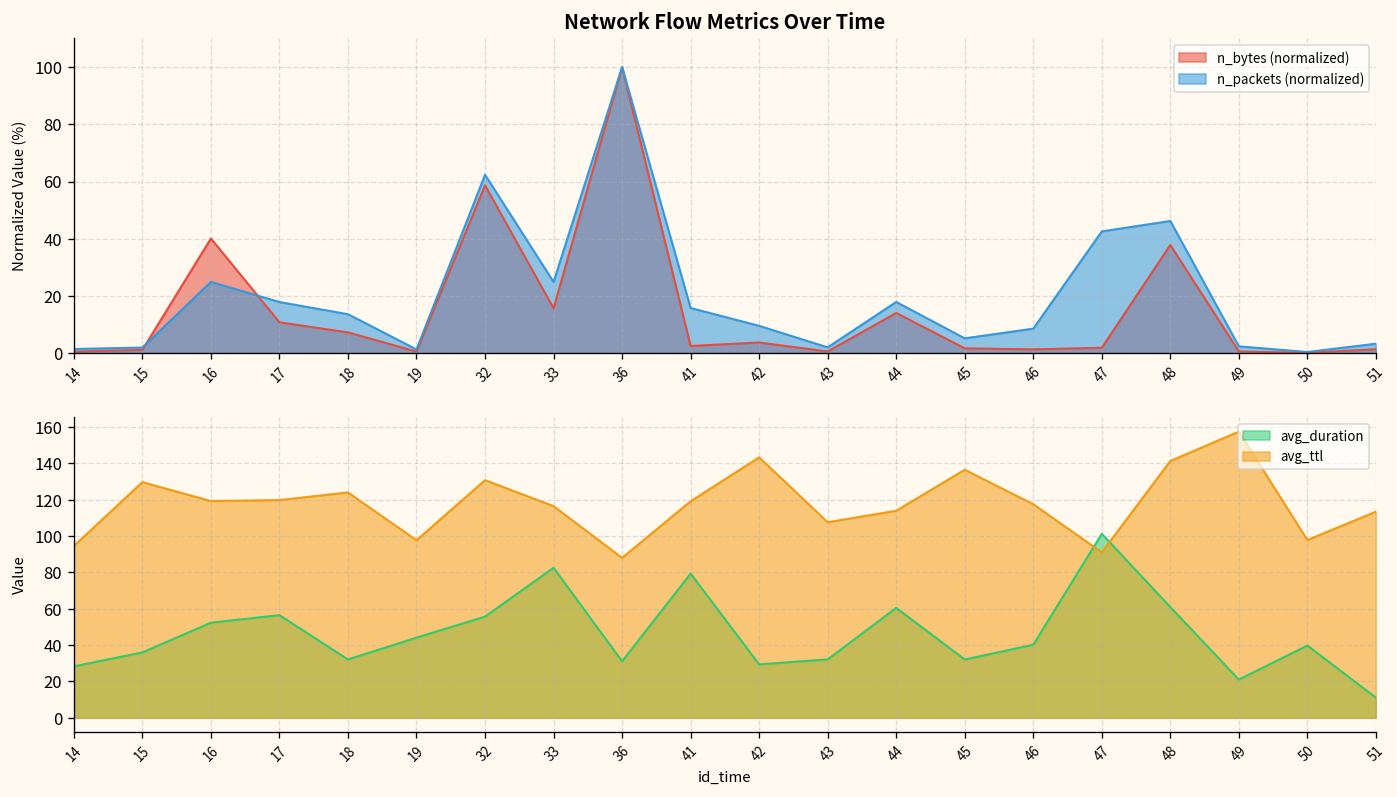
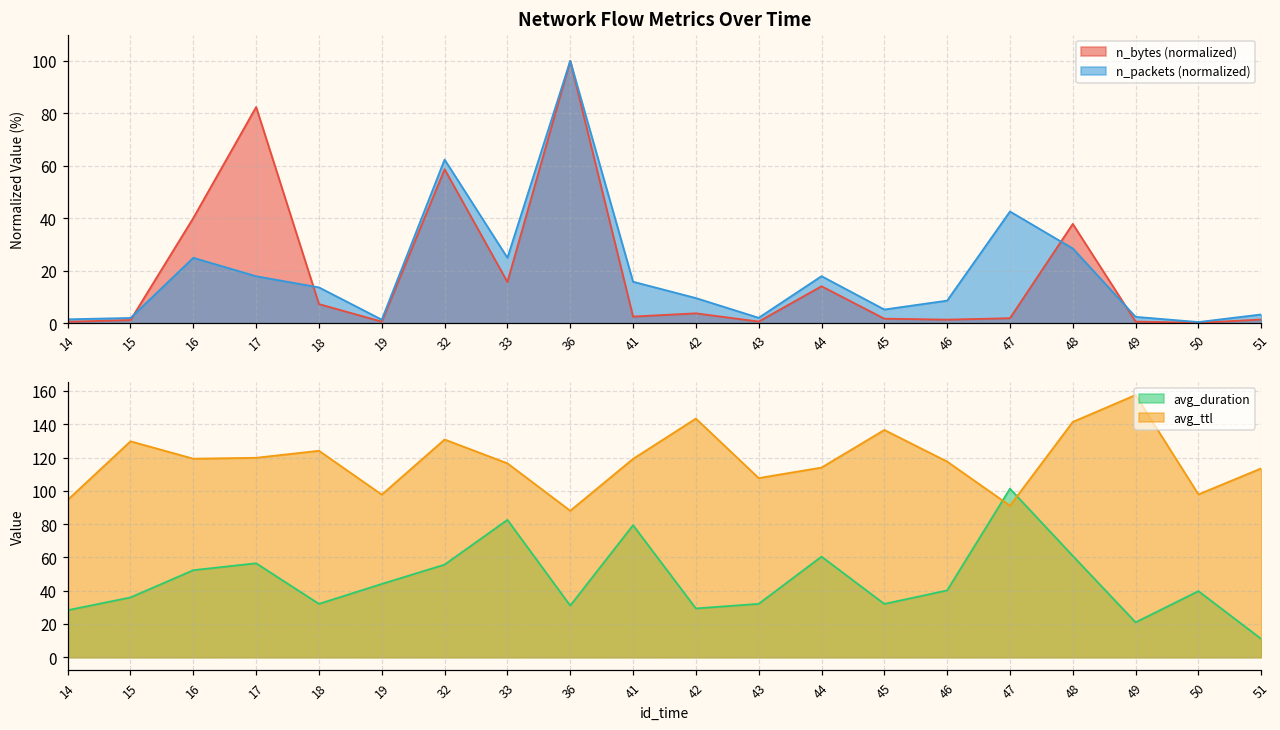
  {
    "Network Flow Metrics Over Time": {
      "n_bytes (normalized)": {
        "16": 40,
-       "17": 11,
+       "17": 82,
        "18": 7,
        "32": 59,
        "33": 16,
        "41": 3,
        "42": 4,
        "43": 1,
        "44": 14,
        "45": 2,
        "46": 1,
        "47": 2,
        "48": 38,
        "49": 1,
        "51": 1
      },
      "n_packets (normalized)": {
        "16": 25,
        "17": 18,
        "18": 14,
        "32": 62,
        "33": 25,
        "41": 16,
        "42": 10,
        "43": 2,
        "44": 18,
        "45": 5,
        "46": 9,
        "47": 43,
-       "48": 46,
+       "48": 28,
        "49": 2,
        "51": 3
      }
    }
  }
